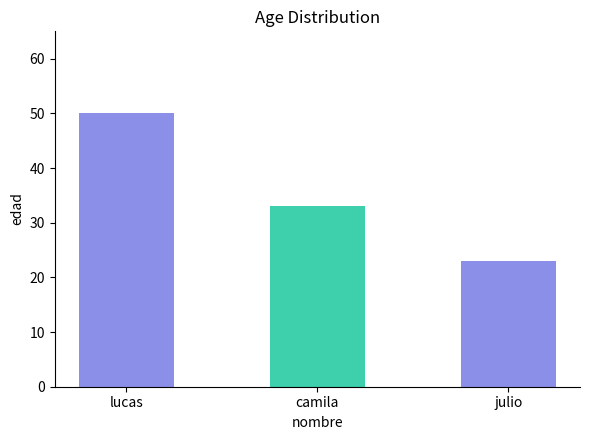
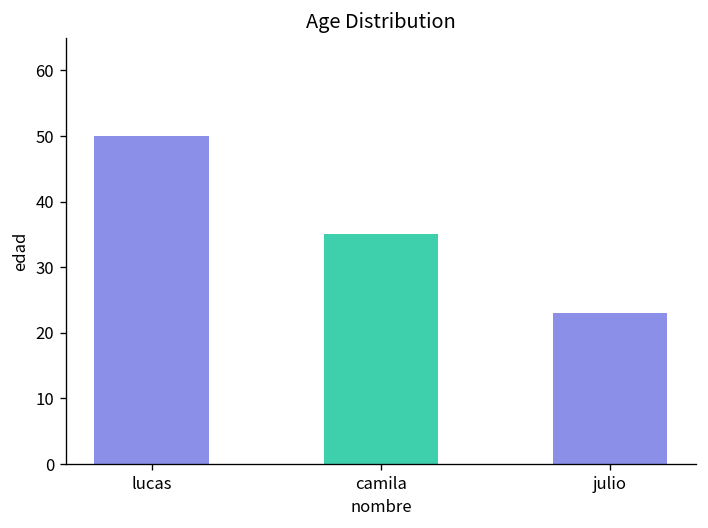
  {
    "lucas": 50,
-   "camila": 33,
+   "camila": 35,
    "julio": 23
  }
